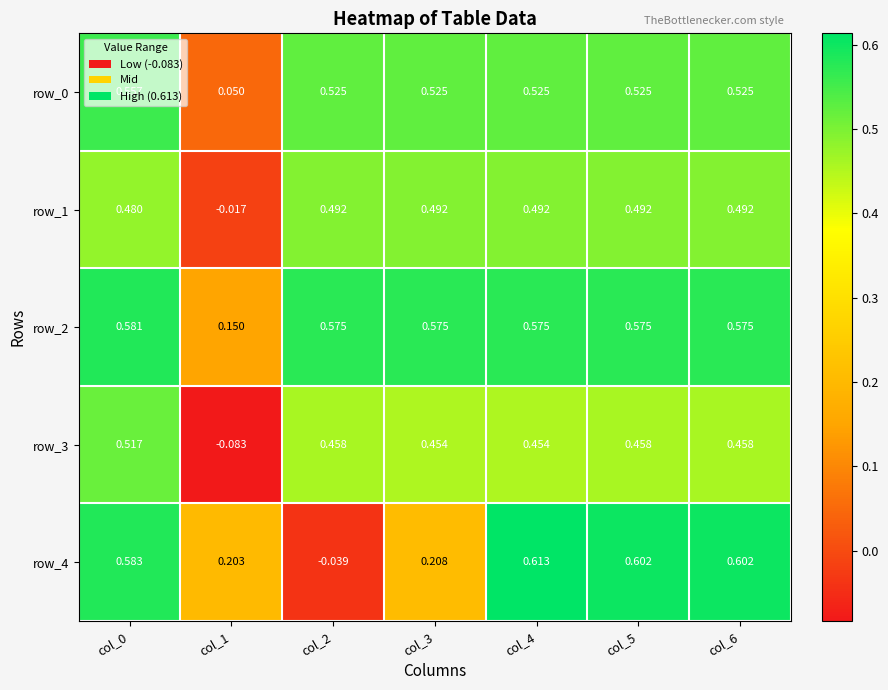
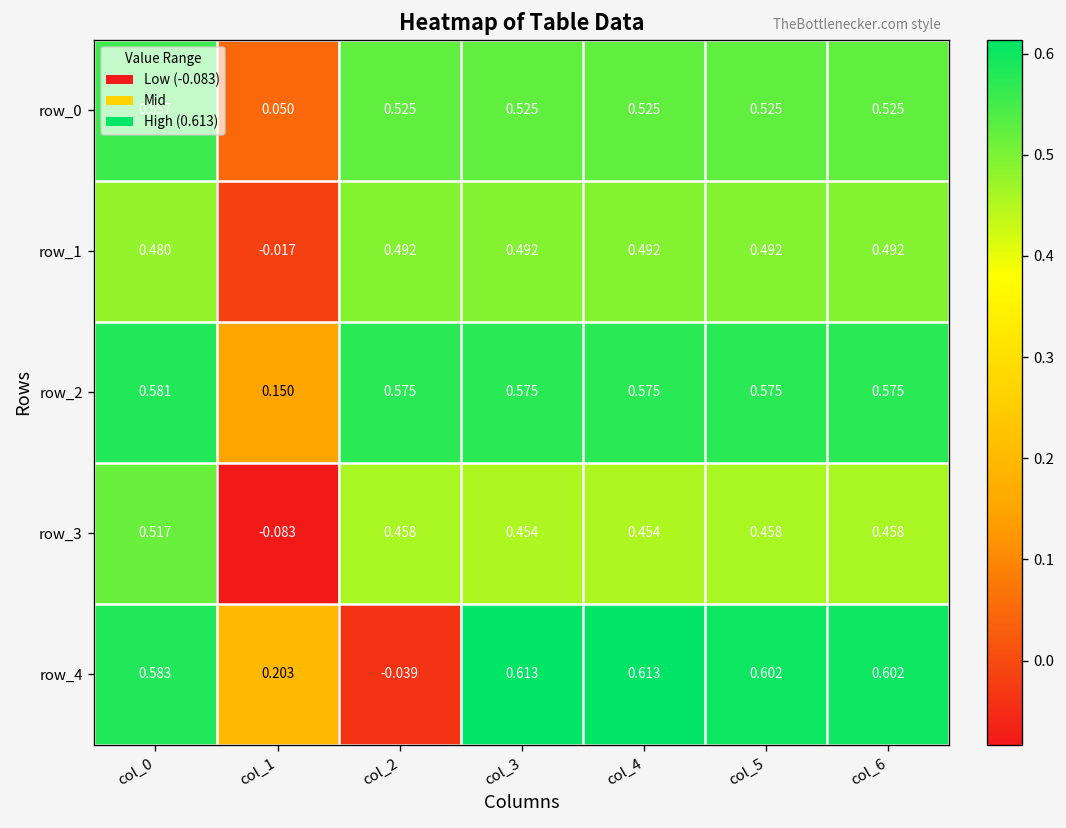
  {
    "row_0": {
      "col_1": 0.050,
      "col_2": 0.525,
      "col_3": 0.525,
      "col_4": 0.525,
      "col_5": 0.525,
      "col_6": 0.525
    },
    "row_1": {
      "col_0": 0.480,
      "col_1": -0.017,
      "col_2": 0.492,
      "col_3": 0.492,
      "col_4": 0.492,
      "col_5": 0.492,
      "col_6": 0.492
    },
    "row_2": {
      "col_0": 0.581,
      "col_1": 0.150,
      "col_2": 0.575,
      "col_3": 0.575,
      "col_4": 0.575,
      "col_5": 0.575,
      "col_6": 0.575
    },
    "row_3": {
      "col_0": 0.517,
      "col_1": -0.083,
      "col_2": 0.458,
      "col_3": 0.454,
      "col_4": 0.454,
      "col_5": 0.458,
      "col_6": 0.458
    },
    "row_4": {
      "col_0": 0.583,
      "col_1": 0.203,
      "col_2": -0.039,
-     "col_3": 0.208,
+     "col_3": 0.613,
      "col_4": 0.613,
      "col_5": 0.602,
      "col_6": 0.602
    }
  }
